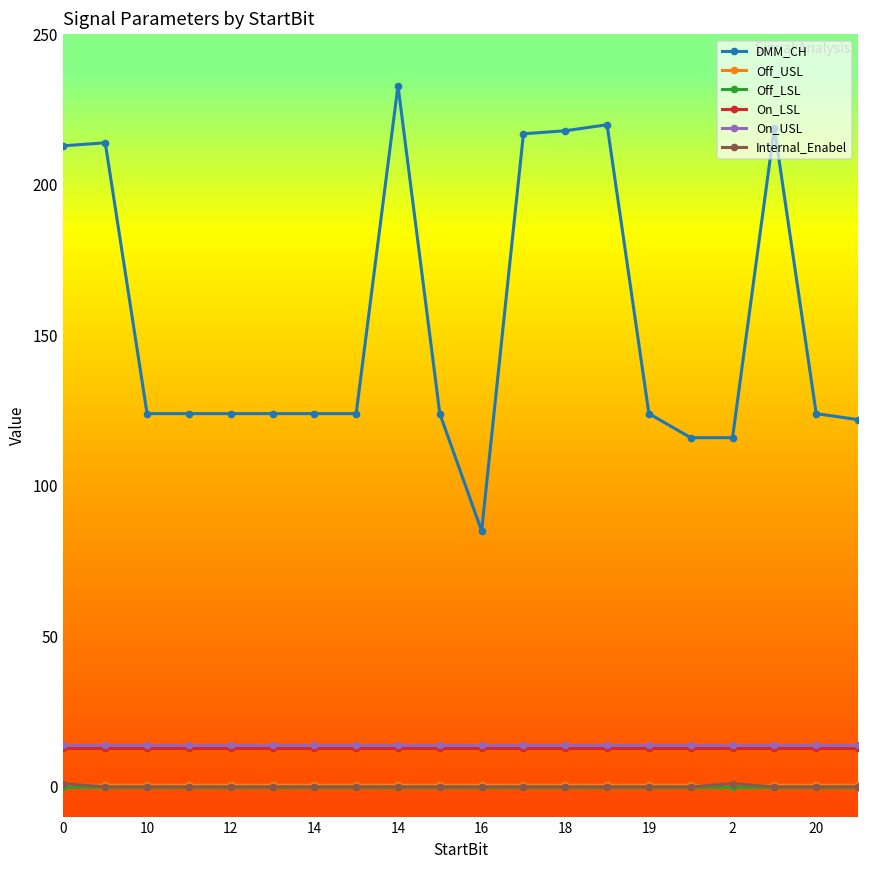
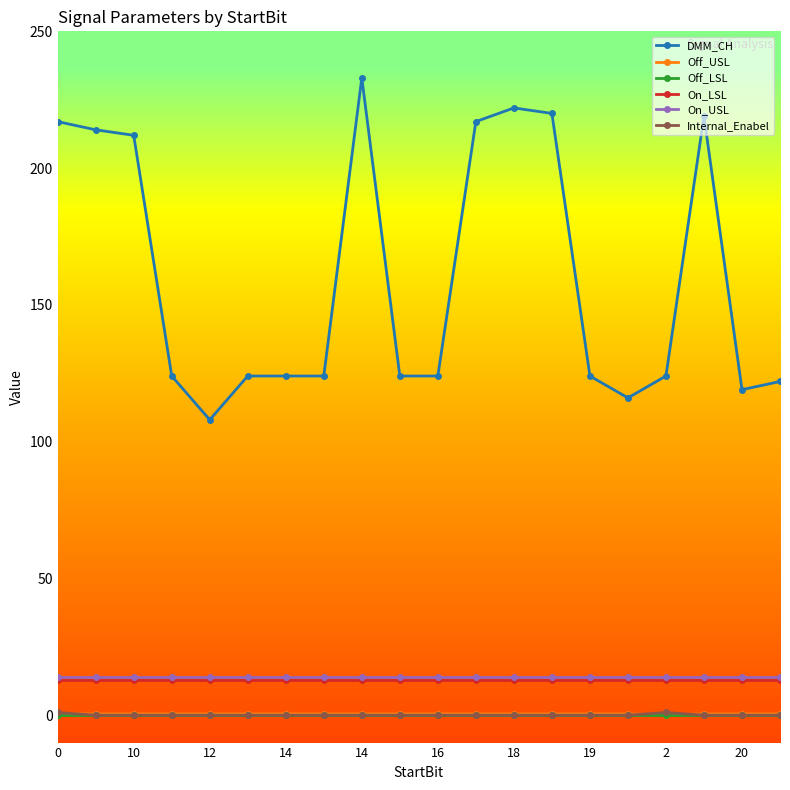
  {
    "DMM_CH": {
-     "0": 213,
-     "10": 124,
-     "12": 124,
-     "16": 85,
-     "18": 218,
-     "2": 116,
-     "20": 124
+     "0": 217,
+     "10": 212,
+     "12": 108,
+     "16": 124,
+     "18": 222,
+     "2": 124,
+     "20": 119
    },
    "On_LSL": {
      "0": 13,
      "10": 13,
      "12": 13,
      "16": 13,
      "18": 13,
      "2": 13,
      "20": 13
    },
    "On_USL": {
      "0": 14,
      "10": 14,
      "12": 14,
      "16": 14,
      "18": 14,
      "2": 14,
      "20": 14
    }
  }
